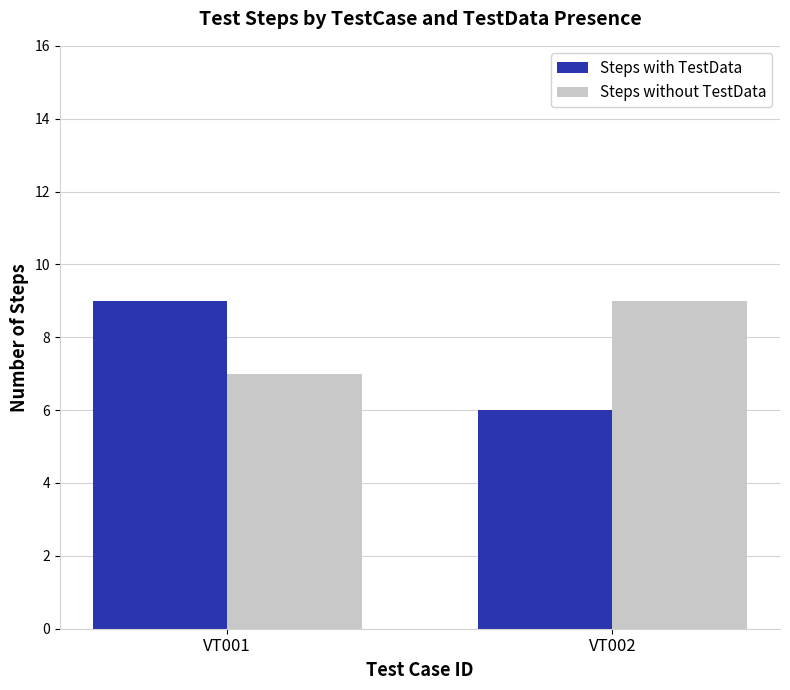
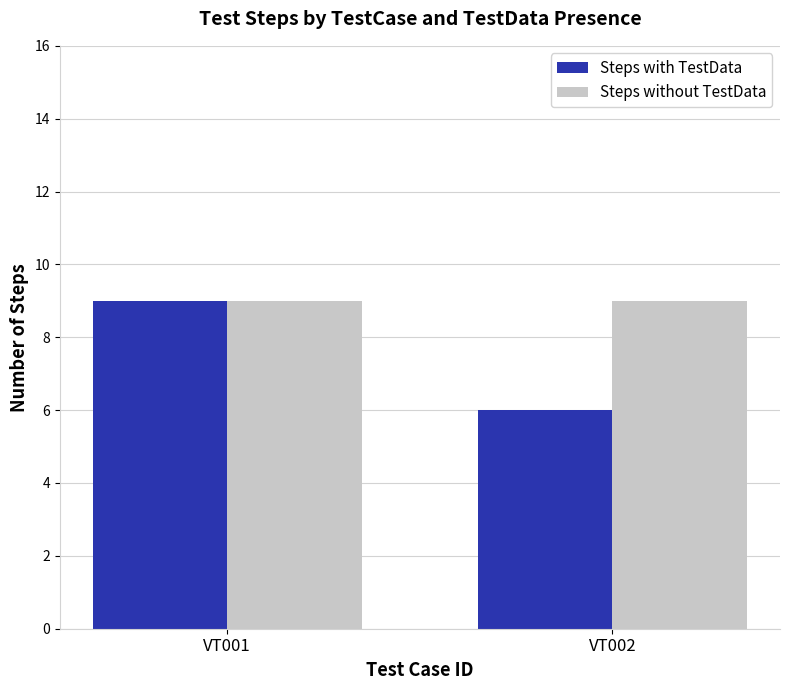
  {
    "Steps with TestData": {
      "VT001": 9,
      "VT002": 6
    },
    "Steps without TestData": {
-     "VT001": 7,
+     "VT001": 9,
      "VT002": 9
    }
  }
